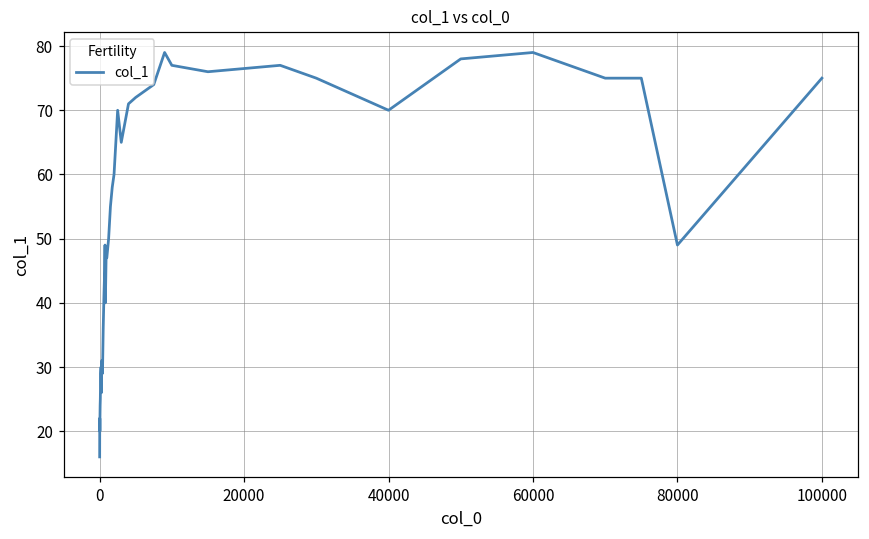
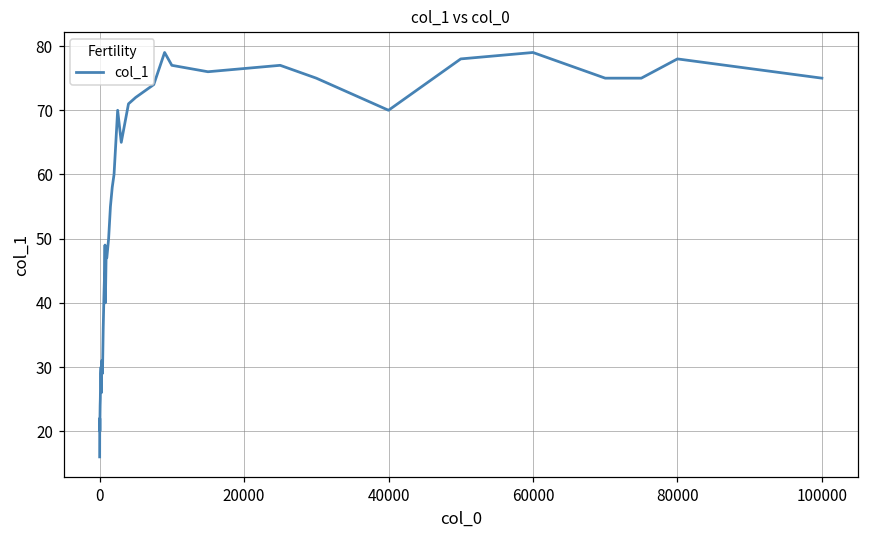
  {
    "40000": 70,
    "60000": 79,
-   "80000": 49,
+   "80000": 78,
    "100000": 75
  }
